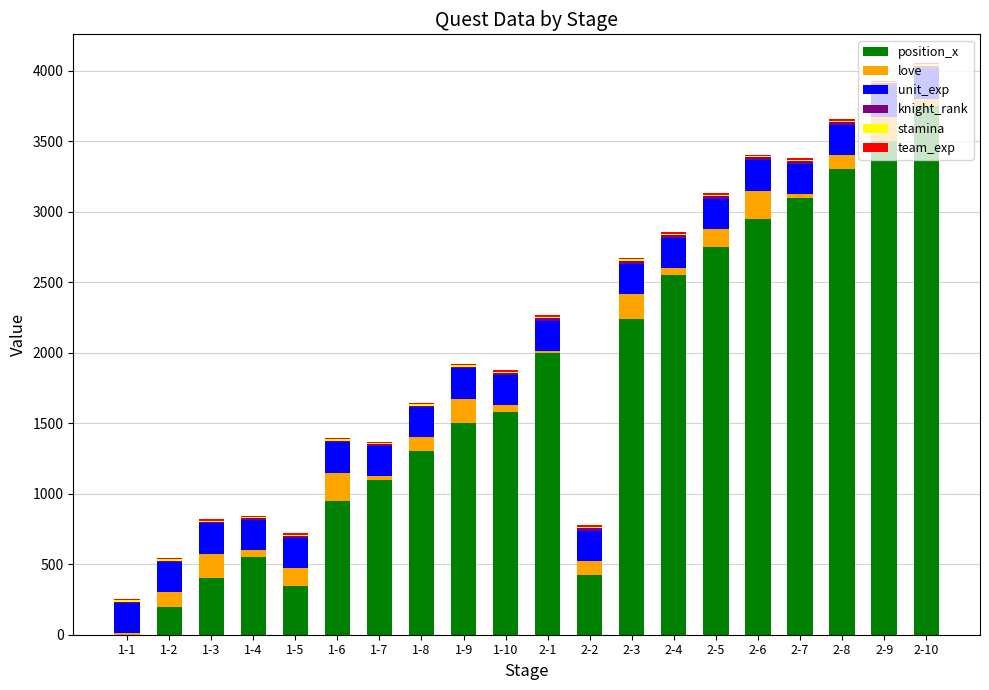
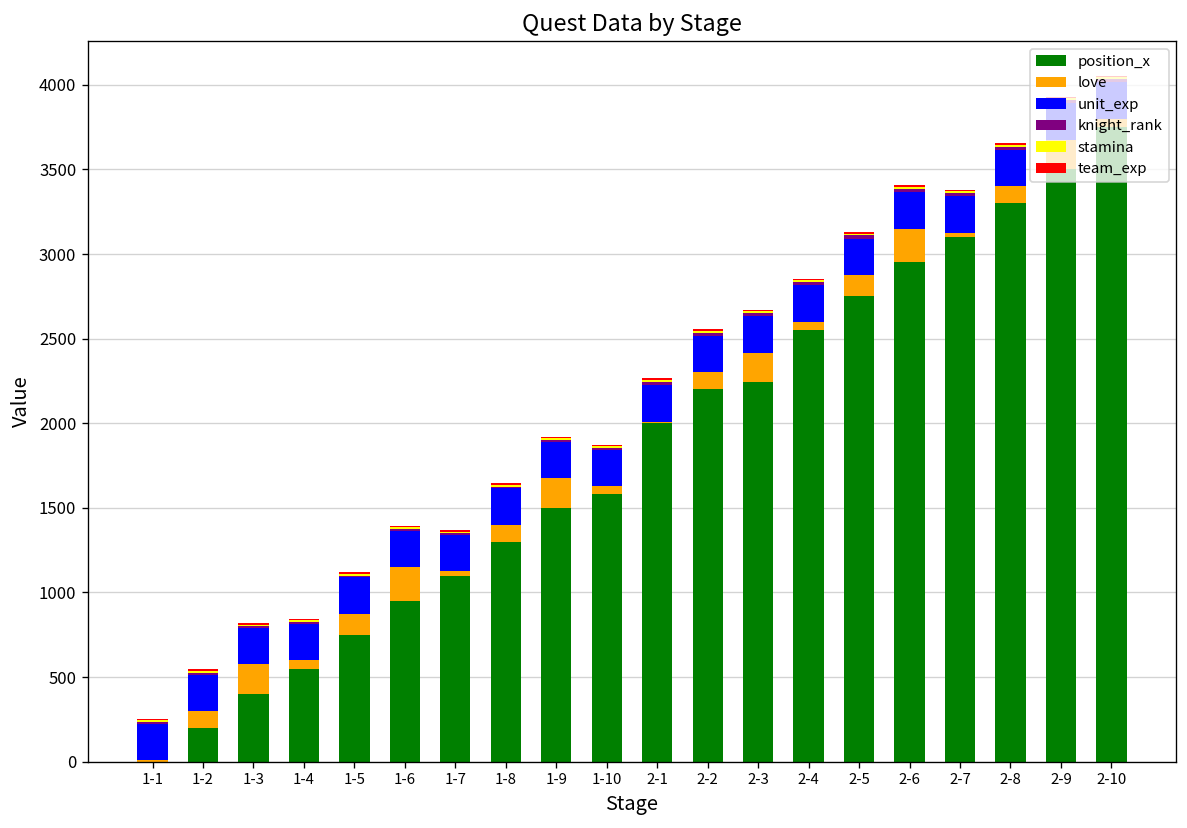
  {
    "position_x": {
      "1-1": 0,
      "1-2": 200,
      "1-3": 400,
      "1-4": 550,
-     "1-5": 350,
+     "1-5": 750,
      "1-6": 950,
      "1-7": 1100,
      "1-8": 1300,
      "1-9": 1500,
      "1-10": 1580,
      "2-1": 2000,
-     "2-2": 420,
+     "2-2": 2200,
      "2-3": 2240,
      "2-4": 2550,
      "2-5": 2750,
      "2-6": 2950,
      "2-7": 3100,
      "2-8": 3300
    },
    "love": {
      "1-2": 100,
      "1-3": 180,
      "1-4": 50,
      "1-5": 130,
      "1-6": 200,
      "1-7": 30,
      "1-8": 100,
      "1-9": 180,
      "1-10": 50,
      "2-2": 100,
      "2-3": 180,
      "2-4": 50,
      "2-5": 130,
      "2-6": 200,
      "2-7": 30,
      "2-8": 100
    },
    "unit_exp": {
      "1-1": 220,
      "1-2": 220,
      "1-3": 220,
      "1-4": 220,
      "1-5": 220,
      "1-6": 220,
      "1-7": 220,
      "1-8": 220,
      "1-9": 220,
      "1-10": 220,
      "2-1": 220,
      "2-2": 220,
      "2-3": 220,
      "2-4": 220,
      "2-5": 220,
      "2-6": 220,
      "2-7": 220,
      "2-8": 220
    },
    "knight_rank": {
      "2-1": 20,
      "2-2": 20,
      "2-3": 20,
      "2-4": 20,
      "2-5": 20,
      "2-6": 20,
      "2-7": 20,
      "2-8": 20
    }
  }
